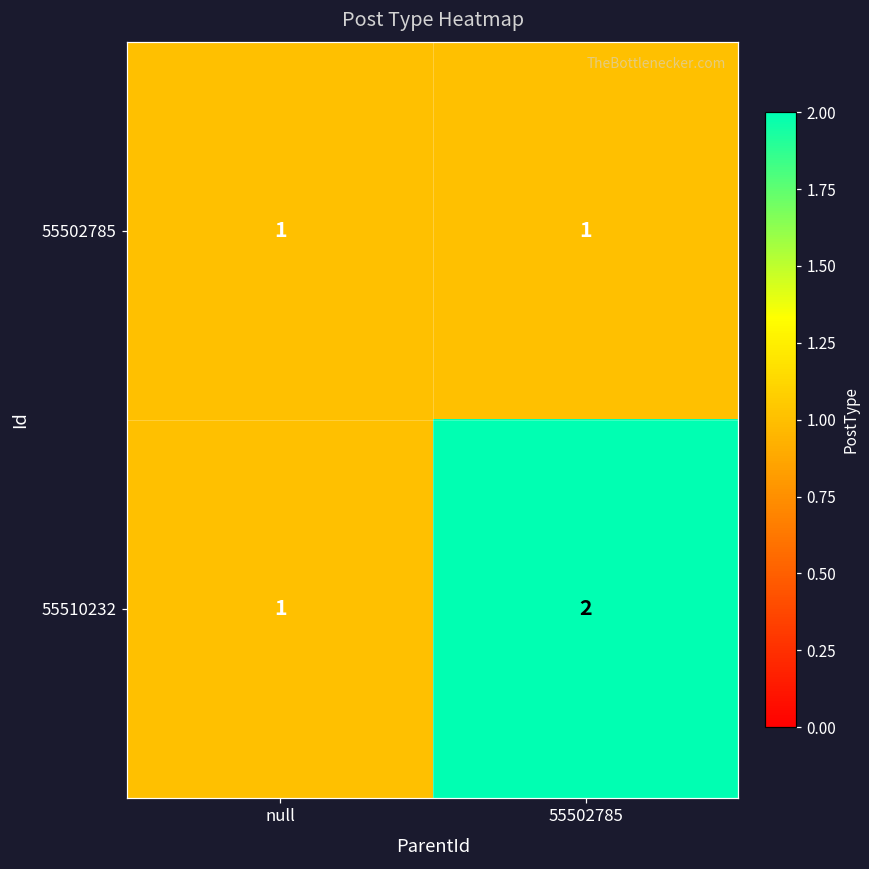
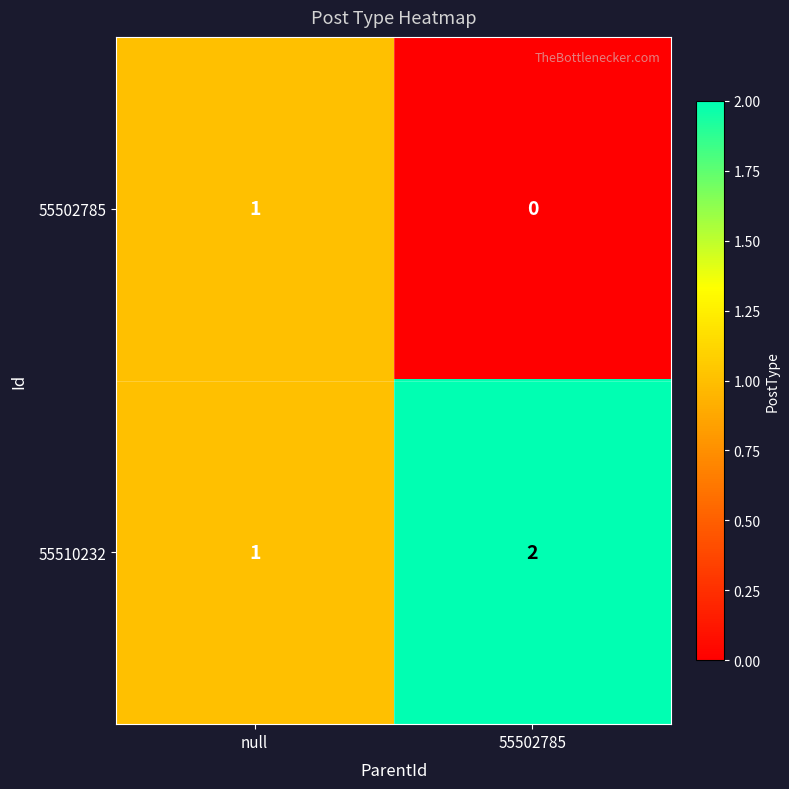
  {
    "55502785": {
      "null": 1,
-     "55502785": 1
+     "55502785": 0
    },
    "55510232": {
      "null": 1,
      "55502785": 2
    }
  }
